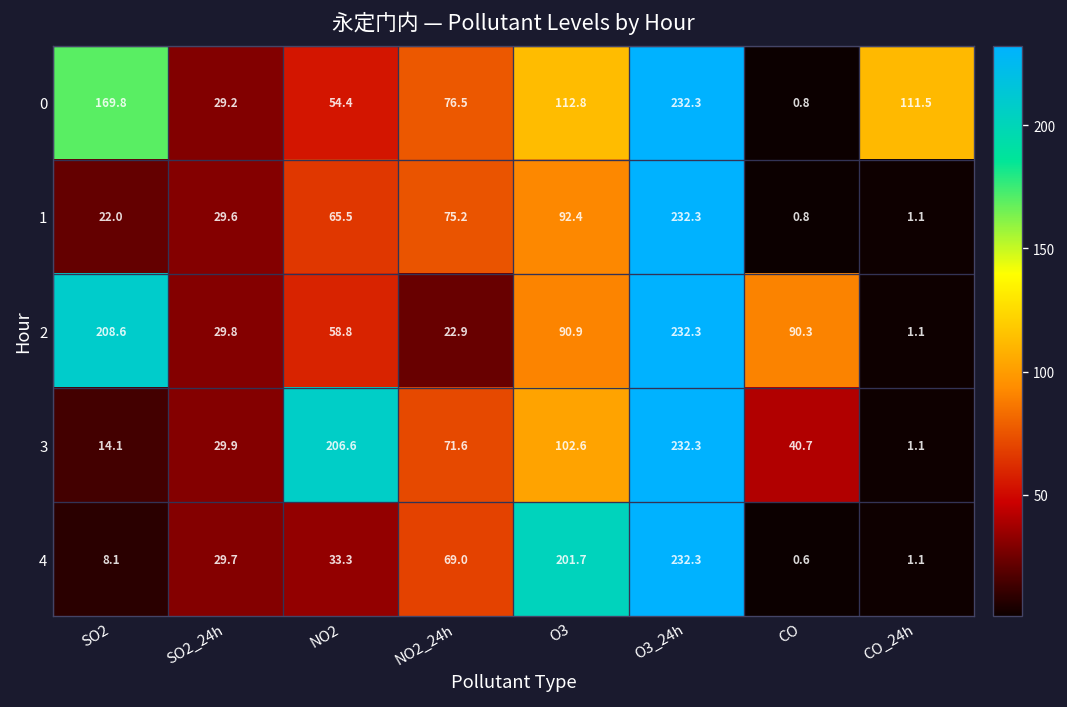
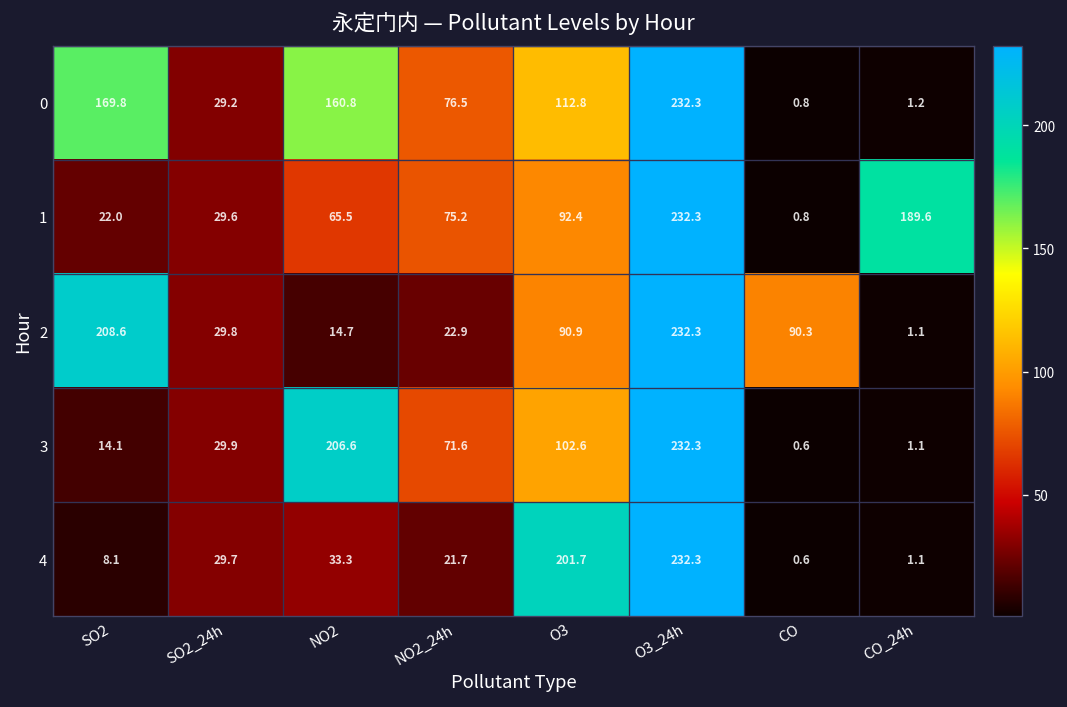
  {
    "0": {
      "SO2": 169.8,
      "SO2_24h": 29.2,
-     "NO2": 54.4,
+     "NO2": 160.8,
      "NO2_24h": 76.5,
      "O3": 112.8,
      "O3_24h": 232.3,
      "CO": 0.8,
-     "CO_24h": 111.5
+     "CO_24h": 1.2
    },
    "1": {
      "SO2": 22.0,
      "SO2_24h": 29.6,
      "NO2": 65.5,
      "NO2_24h": 75.2,
      "O3": 92.4,
      "O3_24h": 232.3,
      "CO": 0.8,
-     "CO_24h": 1.1
+     "CO_24h": 189.6
    },
    "2": {
      "SO2": 208.6,
      "SO2_24h": 29.8,
-     "NO2": 58.8,
+     "NO2": 14.7,
      "NO2_24h": 22.9,
      "O3": 90.9,
      "O3_24h": 232.3,
      "CO": 90.3,
      "CO_24h": 1.1
    },
    "3": {
      "SO2": 14.1,
      "SO2_24h": 29.9,
      "NO2": 206.6,
      "NO2_24h": 71.6,
      "O3": 102.6,
      "O3_24h": 232.3,
-     "CO": 40.7,
+     "CO": 0.6,
      "CO_24h": 1.1
    },
    "4": {
      "SO2": 8.1,
      "SO2_24h": 29.7,
      "NO2": 33.3,
-     "NO2_24h": 69.0,
+     "NO2_24h": 21.7,
      "O3": 201.7,
      "O3_24h": 232.3,
      "CO": 0.6,
      "CO_24h": 1.1
    }
  }
